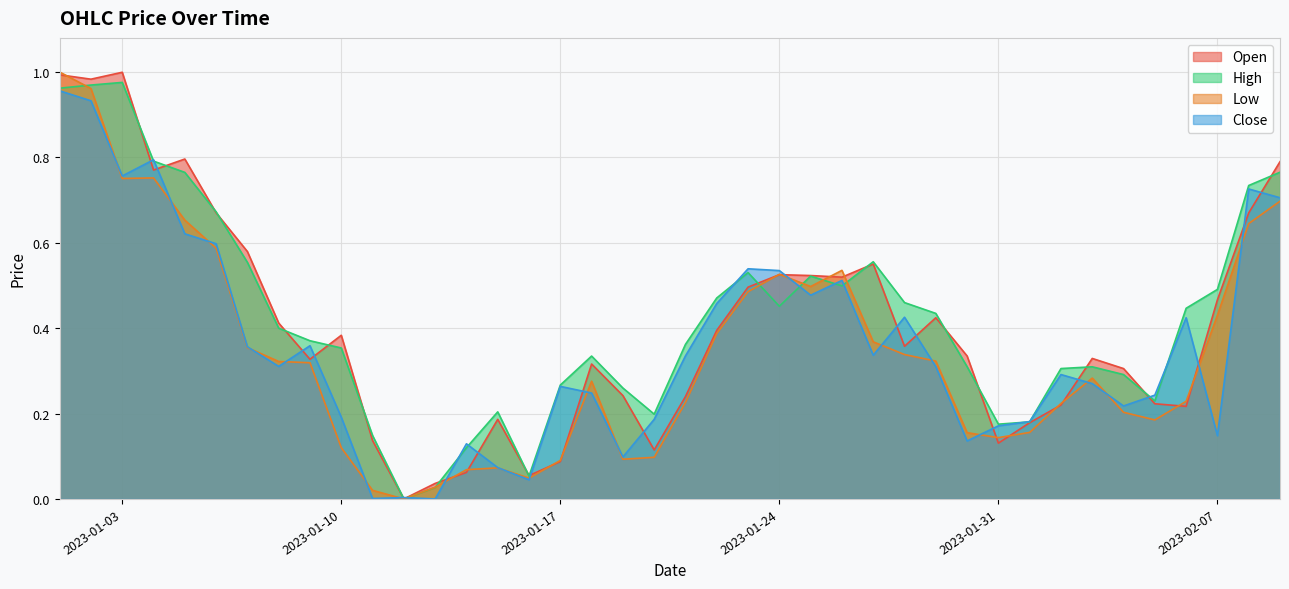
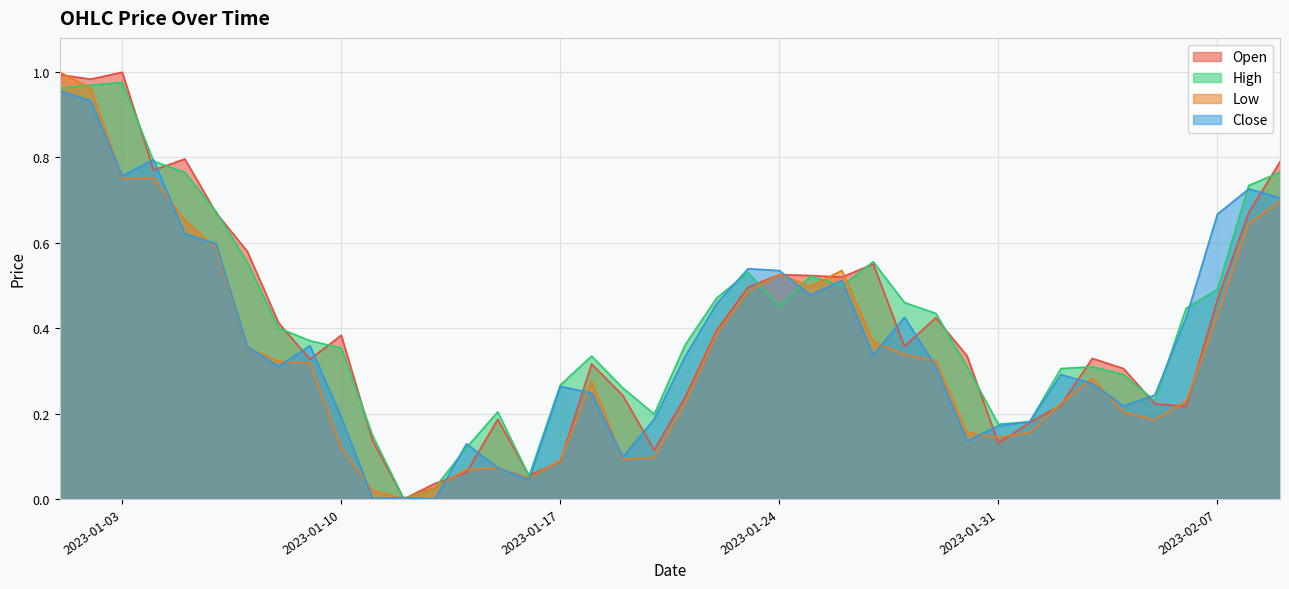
  {
    "High": {
      "2023-01-03": 0.98,
      "2023-01-10": 0.35,
      "2023-01-24": 0.45,
      "2023-02-07": 0.49
    },
    "Close": {
      "2023-01-10": 0.19,
      "2023-01-24": 0.53,
-     "2023-02-07": 0.15
+     "2023-02-07": 0.67
    }
  }
